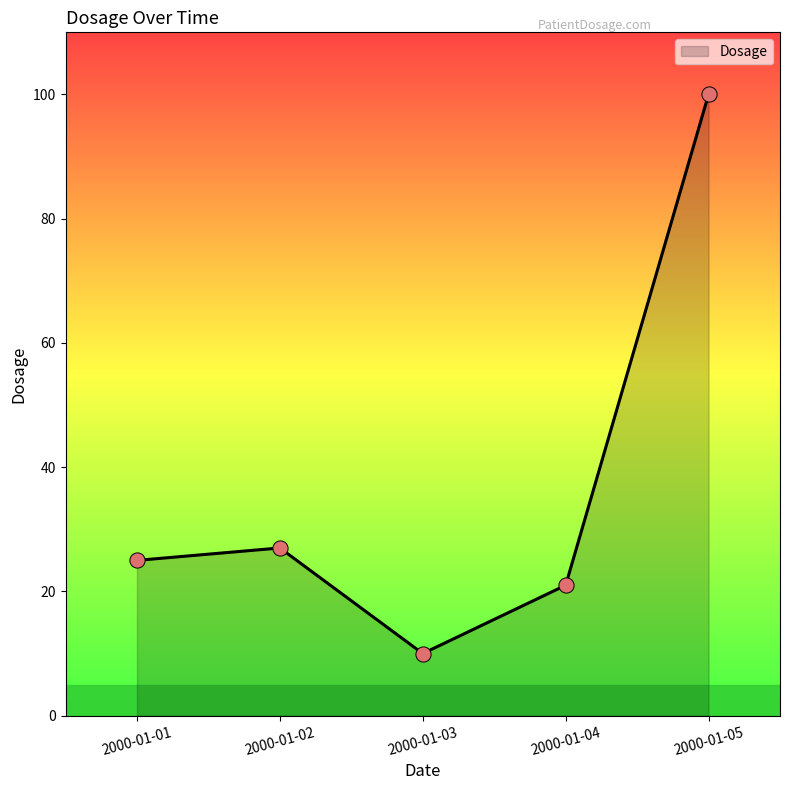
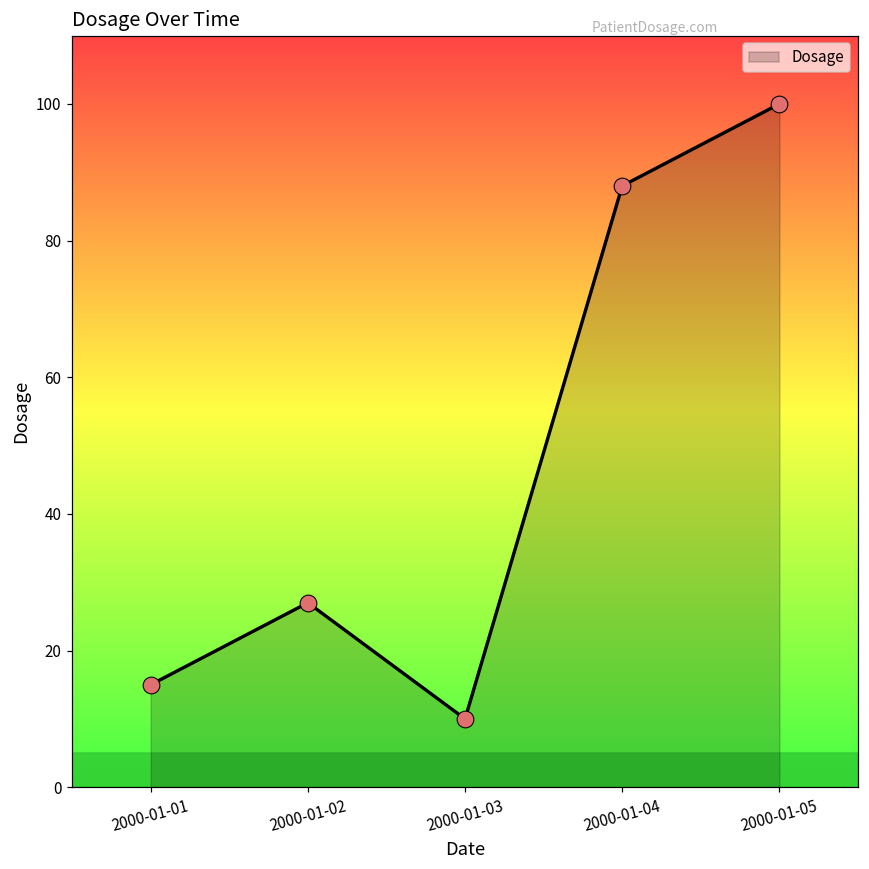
  {
-   "2000-01-01": 25,
+   "2000-01-01": 15,
    "2000-01-02": 27,
    "2000-01-03": 10,
-   "2000-01-04": 21,
+   "2000-01-04": 88,
    "2000-01-05": 100
  }
